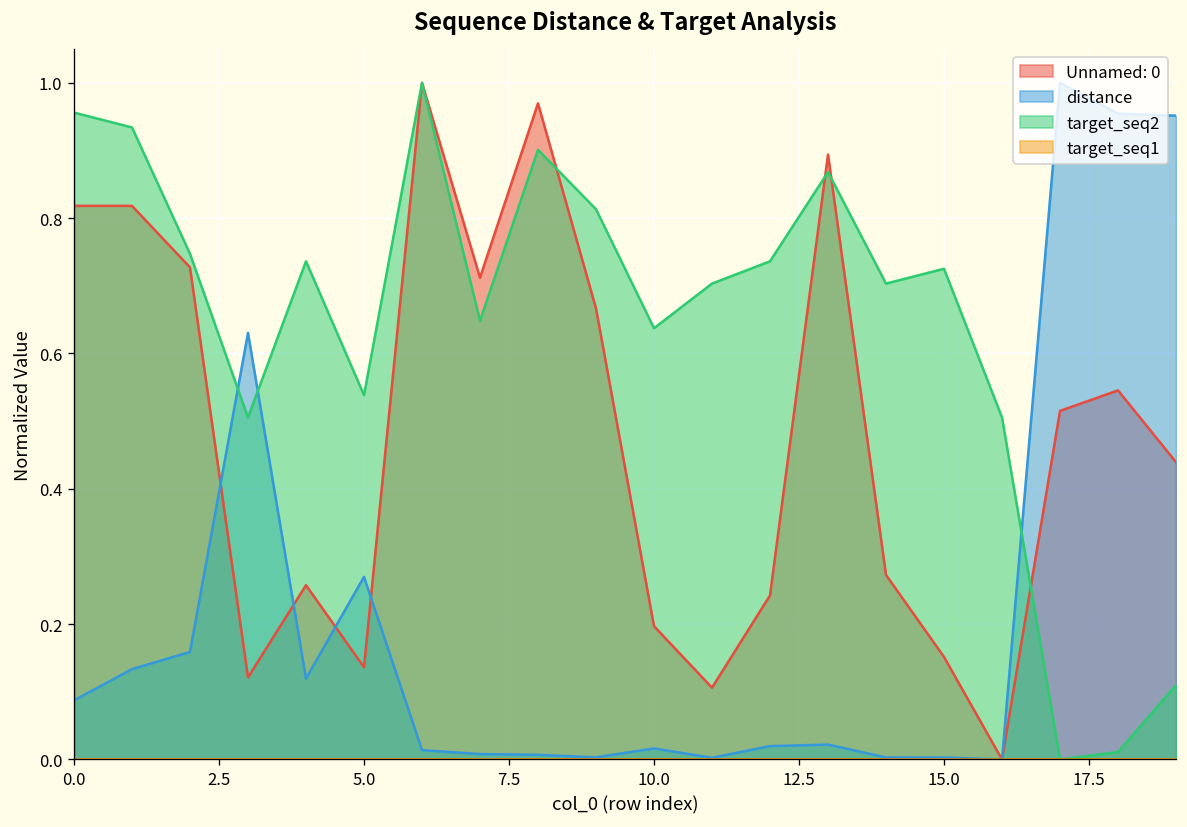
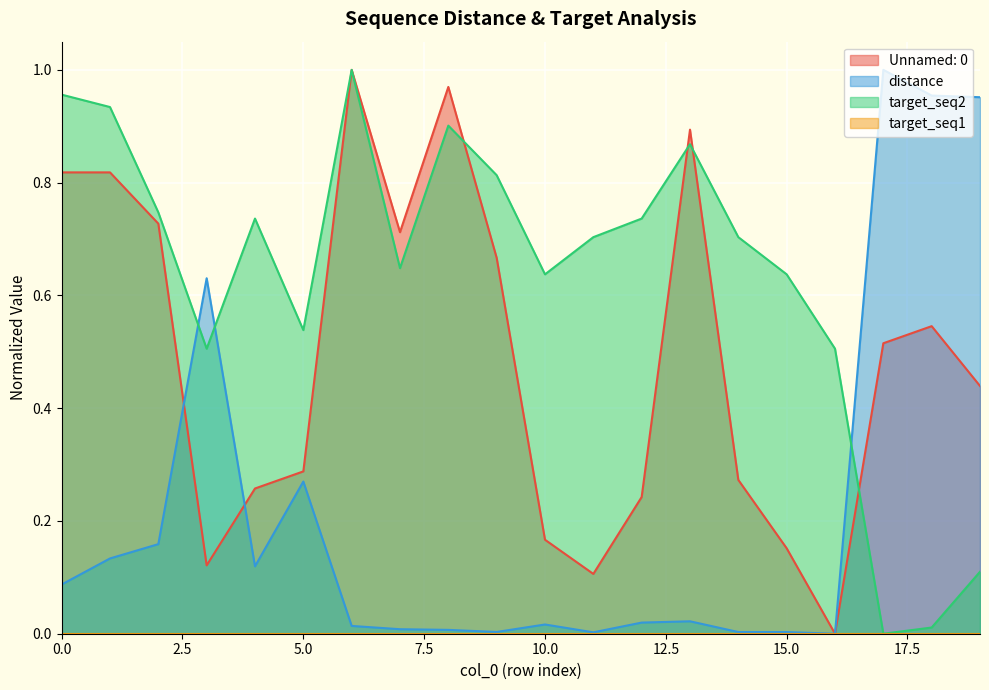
  {
    "Unnamed: 0": {
      "0.0": 0.82,
-     "5.0": 0.14,
-     "10.0": 0.20,
+     "5.0": 0.29,
+     "10.0": 0.17,
      "15.0": 0.15
    },
    "distance": {
      "0.0": 0.09,
      "5.0": 0.27,
      "10.0": 0.02
    },
    "target_seq2": {
      "0.0": 0.96,
      "5.0": 0.54,
      "10.0": 0.64,
-     "15.0": 0.73
+     "15.0": 0.64
    },
    "target_seq1": {
      "0.0": 0.00,
      "5.0": 0.00,
      "10.0": 0.00
    }
  }
